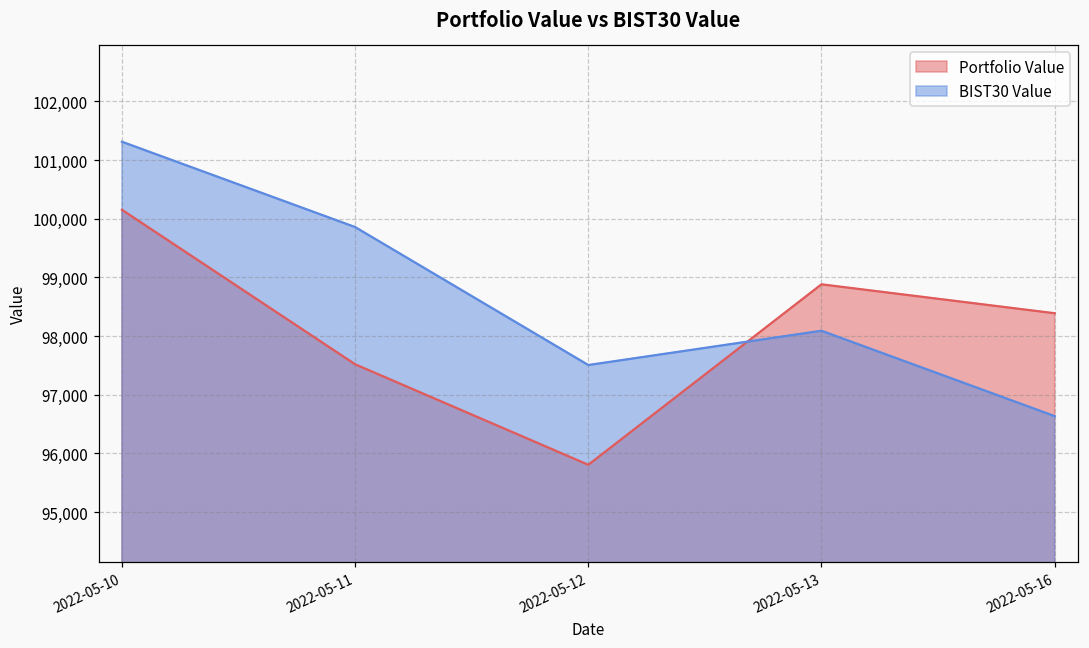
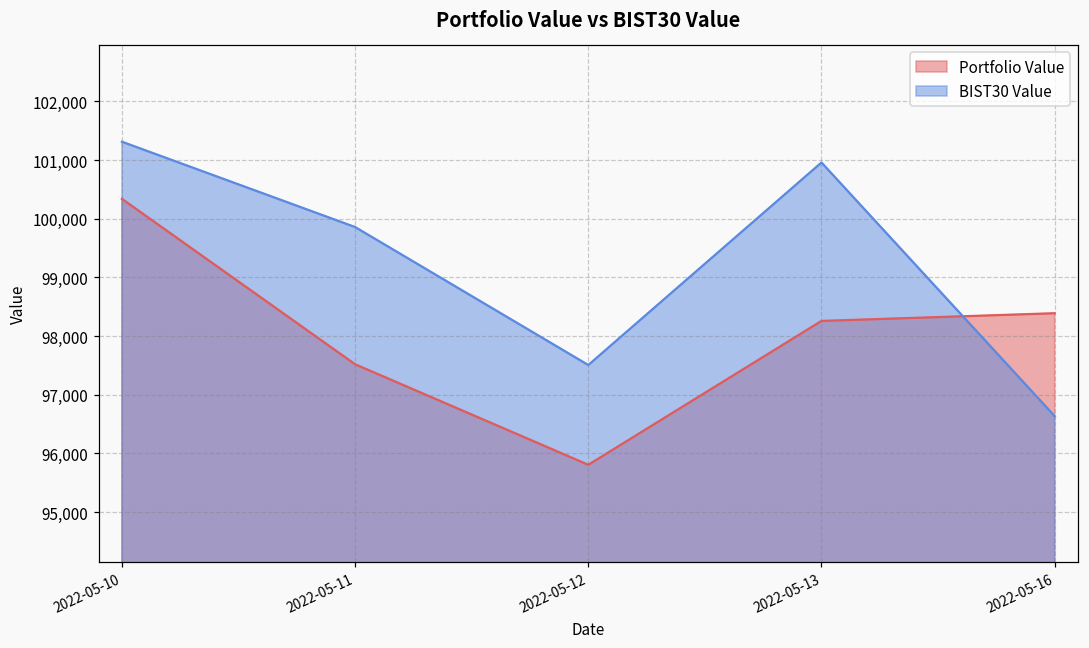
  {
    "Portfolio Value": {
-     "2022-05-10": "100,200",
+     "2022-05-10": "100,300",
      "2022-05-11": "97,500",
      "2022-05-12": "95,800",
-     "2022-05-13": "98,900",
+     "2022-05-13": "98,300",
      "2022-05-16": "98,400"
    },
    "BIST30 Value": {
      "2022-05-10": "101,300",
      "2022-05-11": "99,900",
      "2022-05-12": "97,500",
-     "2022-05-13": "98,100",
+     "2022-05-13": "101,000",
      "2022-05-16": "96,600"
    }
  }
